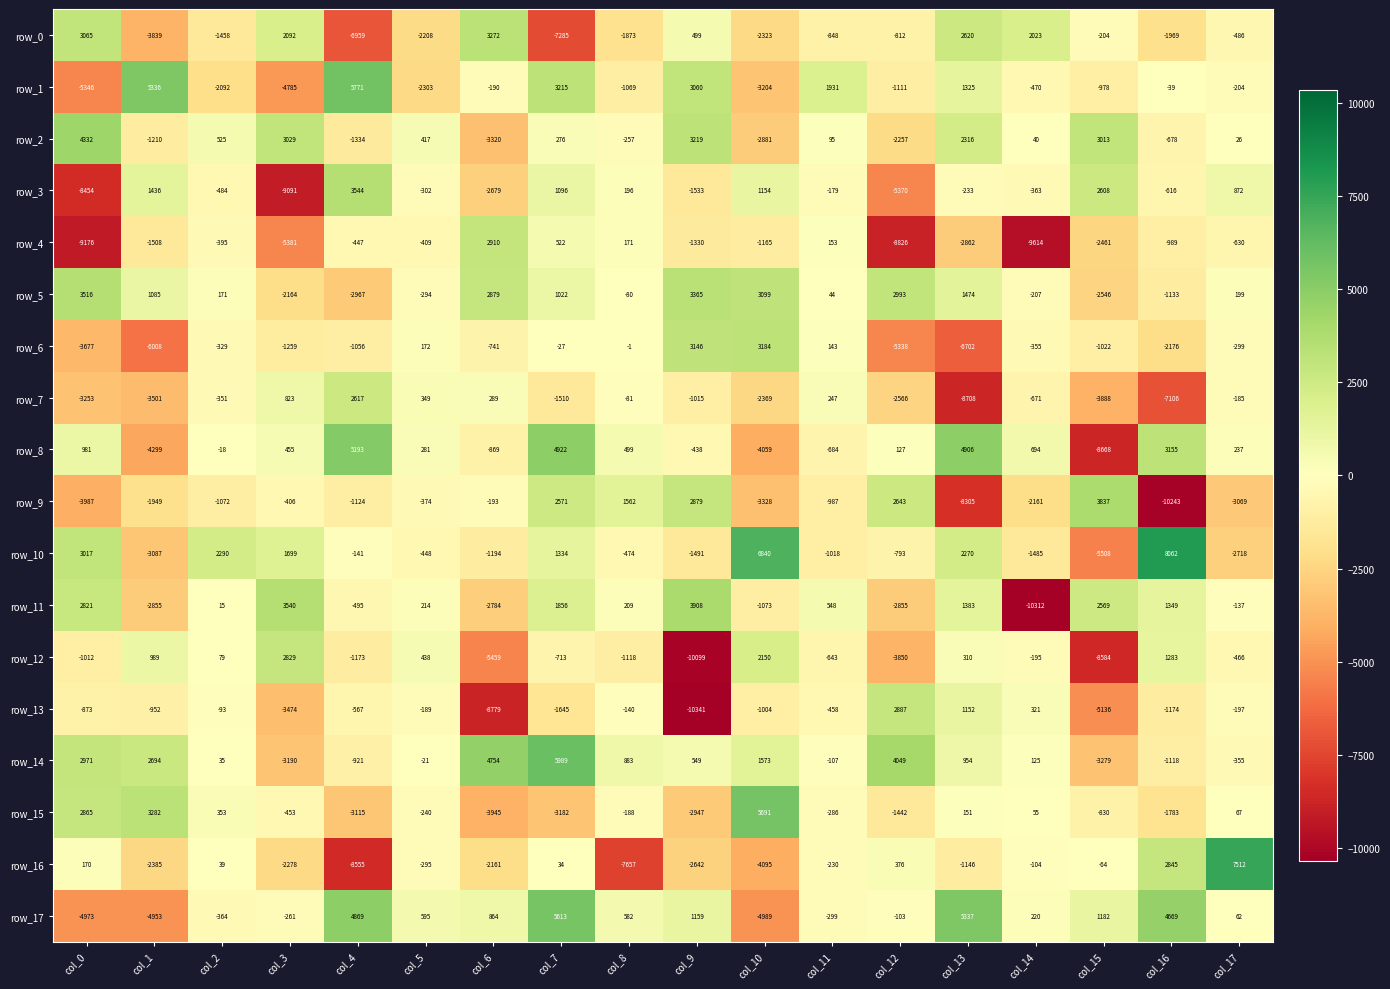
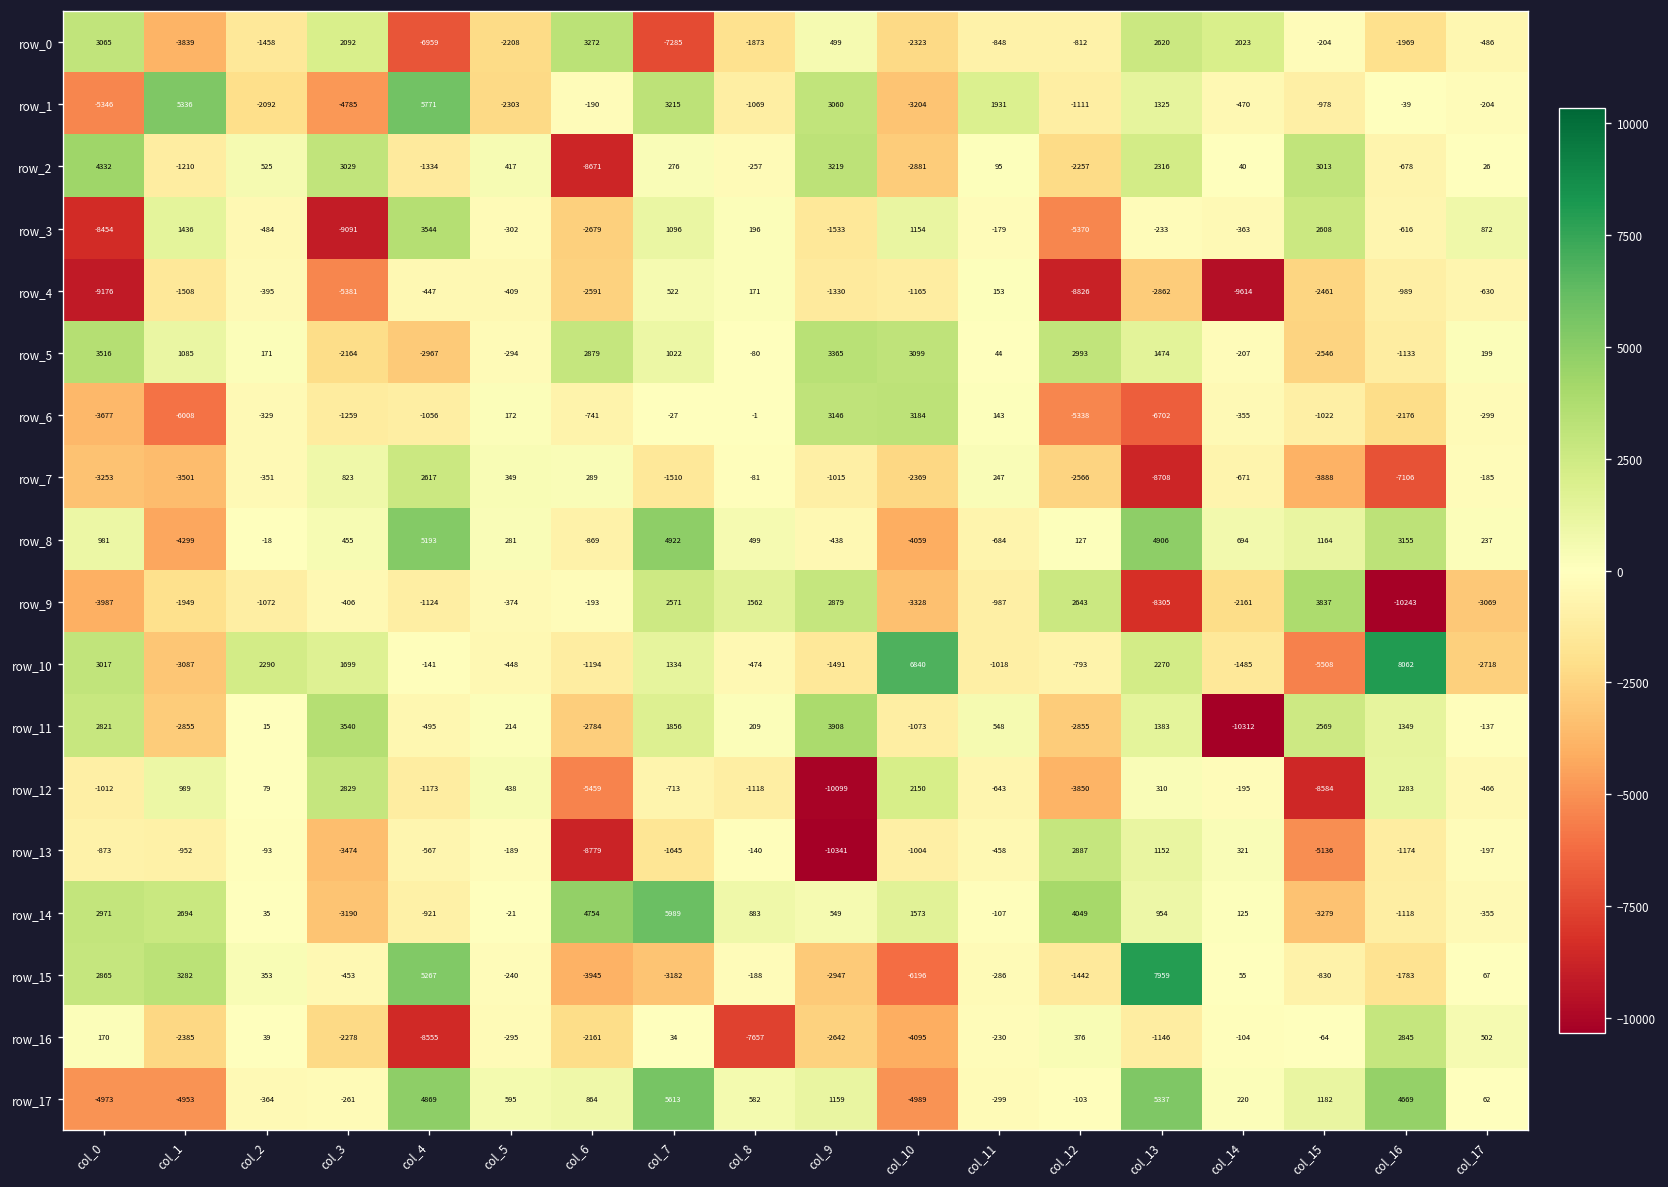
  {
    "row_2": {
      "col_0": 4332,
      "col_1": -1210,
      "col_2": 525,
      "col_3": 3029,
      "col_4": -1334,
      "col_5": 417,
-     "col_6": -3320,
+     "col_6": -8671,
      "col_7": 276,
      "col_8": -257,
      "col_9": 3219,
      "col_10": -2881,
      "col_11": 95,
      "col_12": -2257,
      "col_13": 2316,
      "col_14": 40,
      "col_15": 3013,
      "col_16": -678,
      "col_17": 26
    },
    "row_4": {
      "col_0": -9176,
      "col_1": -1508,
      "col_2": -395,
      "col_3": -5381,
      "col_4": -447,
      "col_5": -409,
-     "col_6": 2910,
+     "col_6": -2591,
      "col_7": 522,
      "col_8": 171,
      "col_9": -1330,
      "col_10": -1165,
      "col_11": 153,
      "col_12": -8826,
      "col_13": -2862,
      "col_14": -9614,
      "col_15": -2461,
      "col_16": -989,
      "col_17": -630
    },
    "row_8": {
      "col_0": 981,
      "col_1": -4299,
      "col_2": -18,
      "col_3": 455,
      "col_4": 5193,
      "col_5": 281,
      "col_6": -869,
      "col_7": 4922,
      "col_8": 499,
      "col_9": -438,
      "col_10": -4059,
      "col_11": -684,
      "col_12": 127,
      "col_13": 4906,
      "col_14": 694,
-     "col_15": -8668,
+     "col_15": 1164,
      "col_16": 3155,
      "col_17": 237
    },
    "row_15": {
      "col_0": 2865,
      "col_1": 3282,
      "col_2": 353,
      "col_3": -453,
-     "col_4": -3115,
+     "col_4": 5267,
      "col_5": -240,
      "col_6": -3945,
      "col_7": -3182,
      "col_8": -188,
      "col_9": -2947,
-     "col_10": 5691,
+     "col_10": -6196,
      "col_11": -286,
      "col_12": -1442,
-     "col_13": 151,
+     "col_13": 7959,
      "col_14": 55,
      "col_15": -830,
      "col_16": -1783,
      "col_17": 67
    },
    "row_16": {
      "col_0": 170,
      "col_1": -2385,
      "col_2": 39,
      "col_3": -2278,
      "col_4": -8555,
      "col_5": -295,
      "col_6": -2161,
      "col_7": 34,
      "col_8": -7657,
      "col_9": -2642,
      "col_10": -4095,
      "col_11": -230,
      "col_12": 376,
      "col_13": -1146,
      "col_14": -104,
      "col_15": -64,
      "col_16": 2845,
-     "col_17": 7512
+     "col_17": 502
    }
  }
